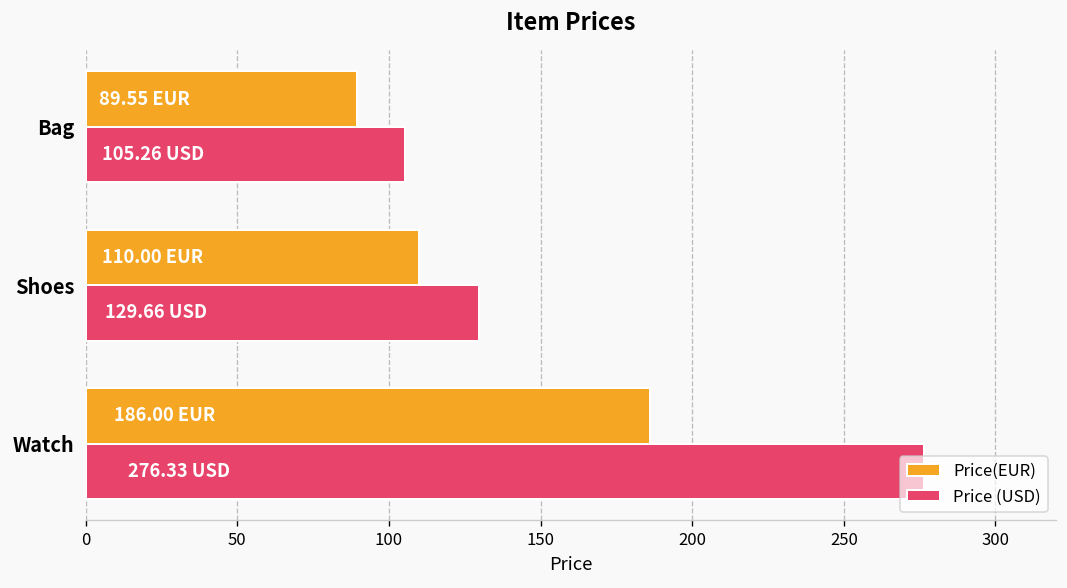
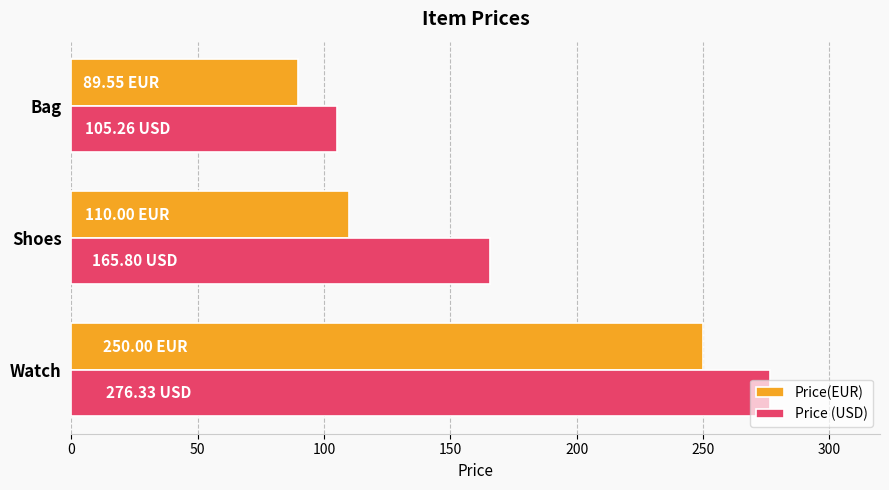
  {
    "Price(EUR)": {
      "Bag": 89.55,
      "Shoes": 110.00,
-     "Watch": 186.00
+     "Watch": 250.00
    },
    "Price (USD)": {
      "Bag": 105.26,
-     "Shoes": 129.66
+     "Shoes": 165.80
    }
  }
